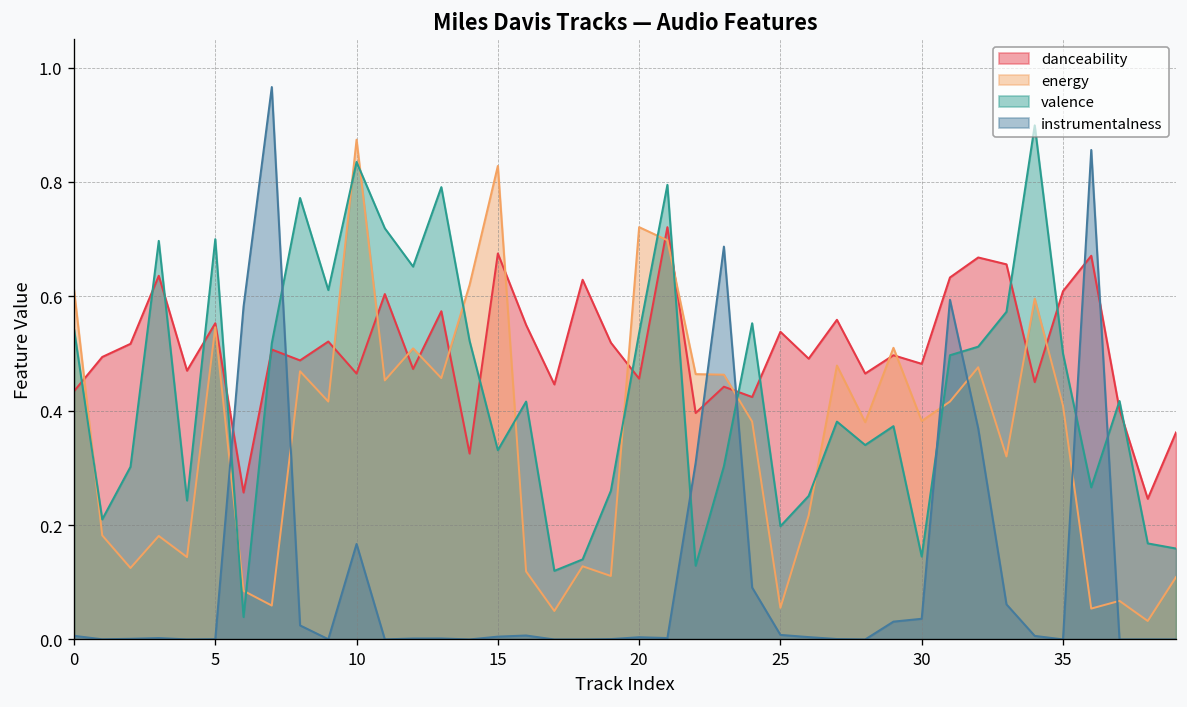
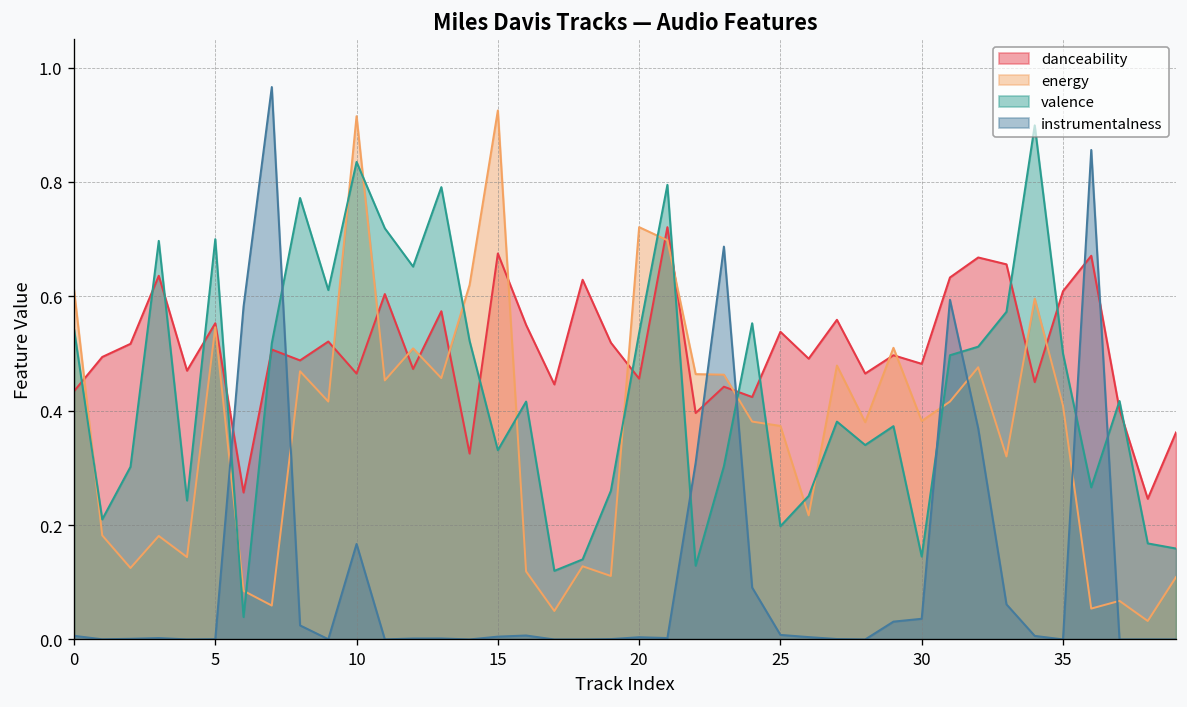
  {
    "danceability": {
      "0": 0.43,
      "5": 0.55,
      "10": 0.47,
      "15": 0.68,
      "20": 0.46,
      "25": 0.54,
      "30": 0.48,
      "35": 0.61
    },
    "energy": {
      "0": 0.61,
      "5": 0.55,
-     "10": 0.87,
-     "15": 0.83,
+     "10": 0.92,
+     "15": 0.93,
      "20": 0.72,
-     "25": 0.06,
+     "25": 0.37,
      "30": 0.38,
      "35": 0.41
    }
  }
